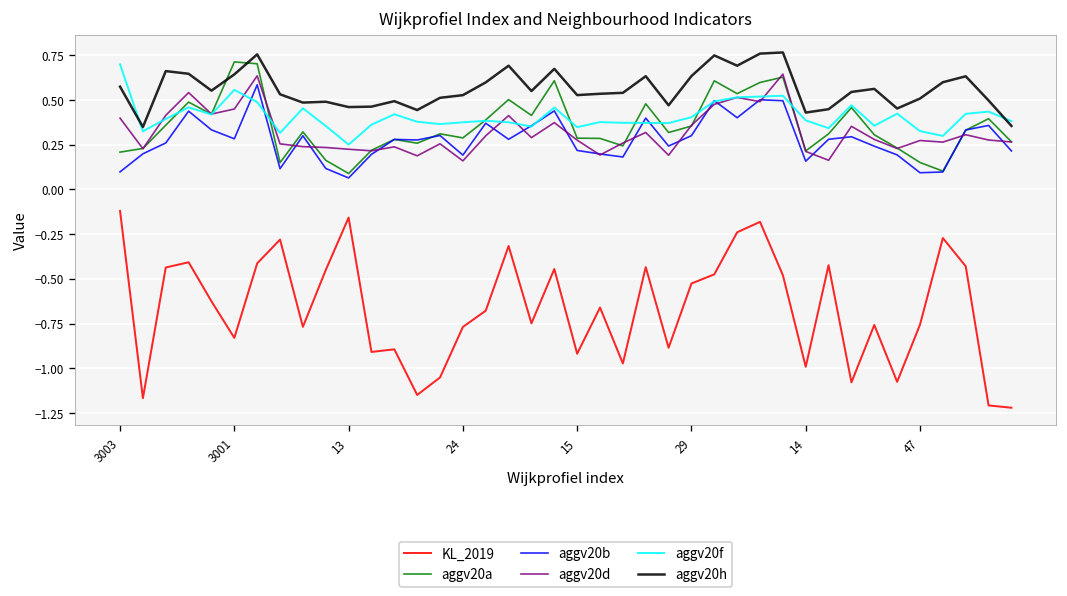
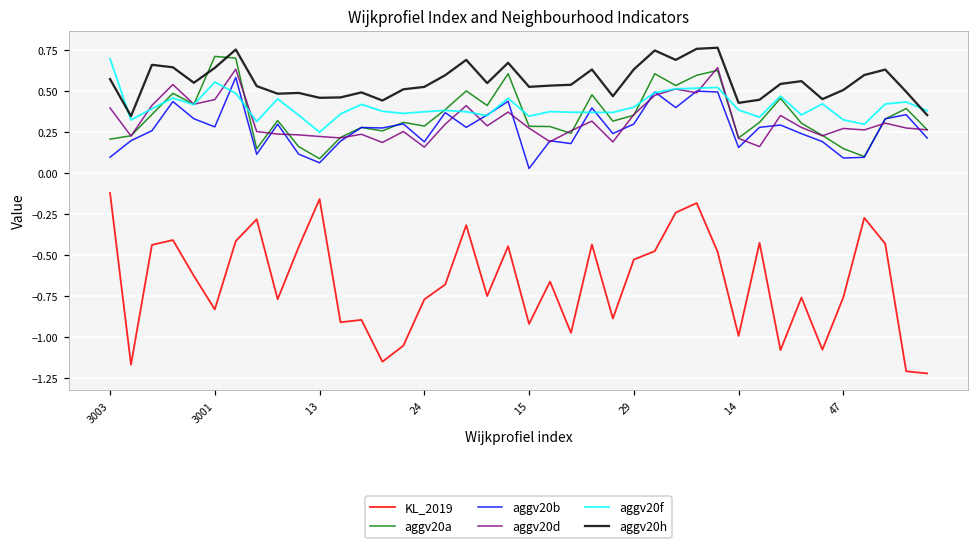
  {
    "KL_2019": {
      "3003": -0.12,
      "3001": -0.83,
      "15": -0.92,
      "47": -0.76
    },
    "aggv20a": {
      "3003": 0.21,
      "3001": 0.71,
      "47": 0.15
    },
    "aggv20b": {
      "3003": 0.10,
      "3001": 0.28,
-     "15": 0.22,
+     "15": 0.03,
      "47": 0.09
    },
    "aggv20d": {
      "3003": 0.40,
      "3001": 0.45,
      "47": 0.27
    },
    "aggv20f": {
      "3003": 0.70,
      "3001": 0.56,
      "15": 0.35,
      "47": 0.33
    },
    "aggv20h": {
      "3003": 0.57,
      "3001": 0.64,
      "15": 0.53,
      "47": 0.51
    }
  }
